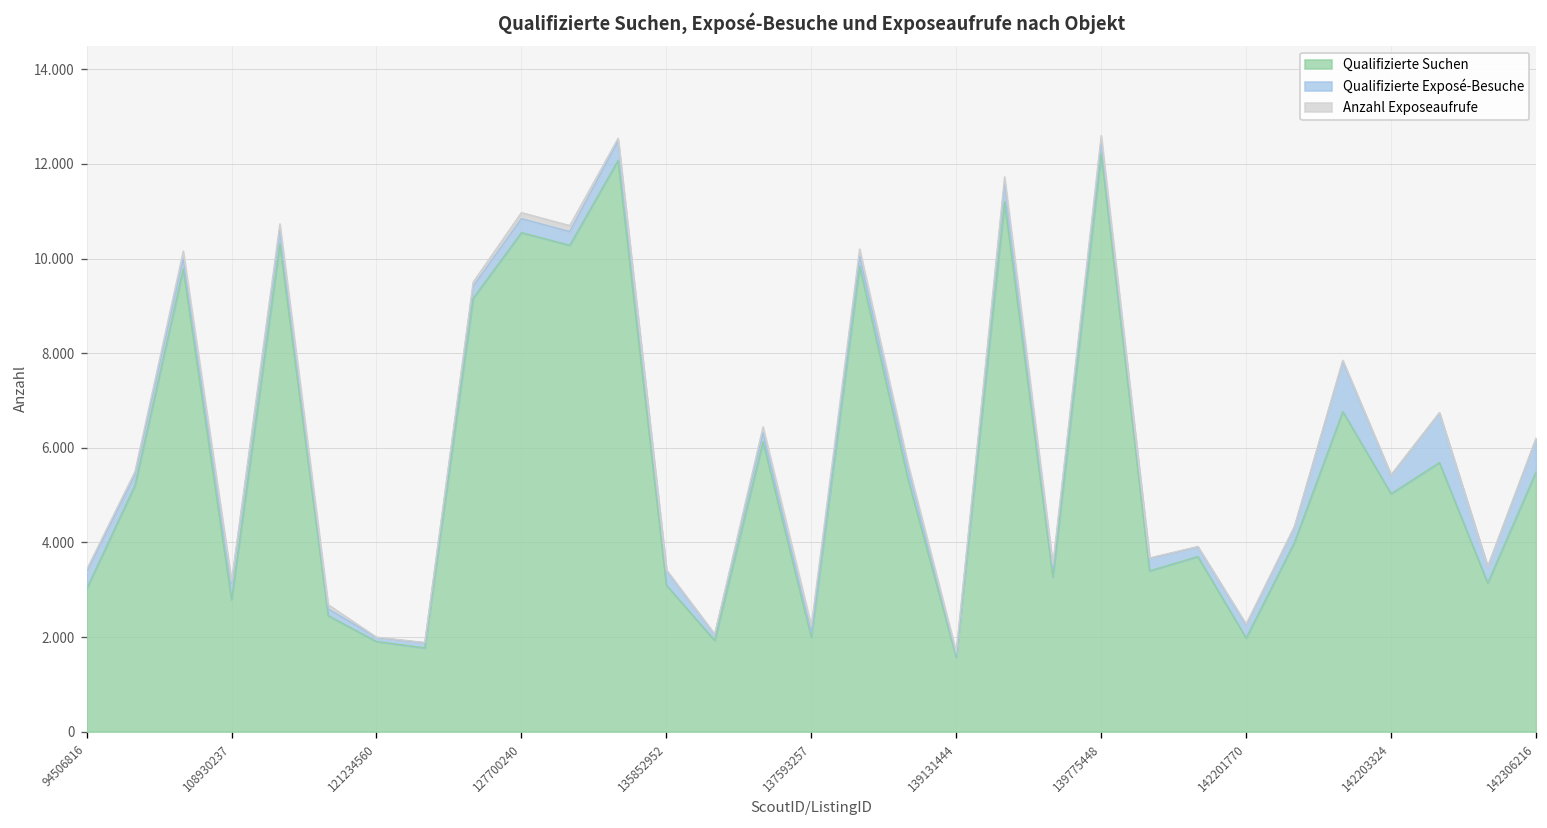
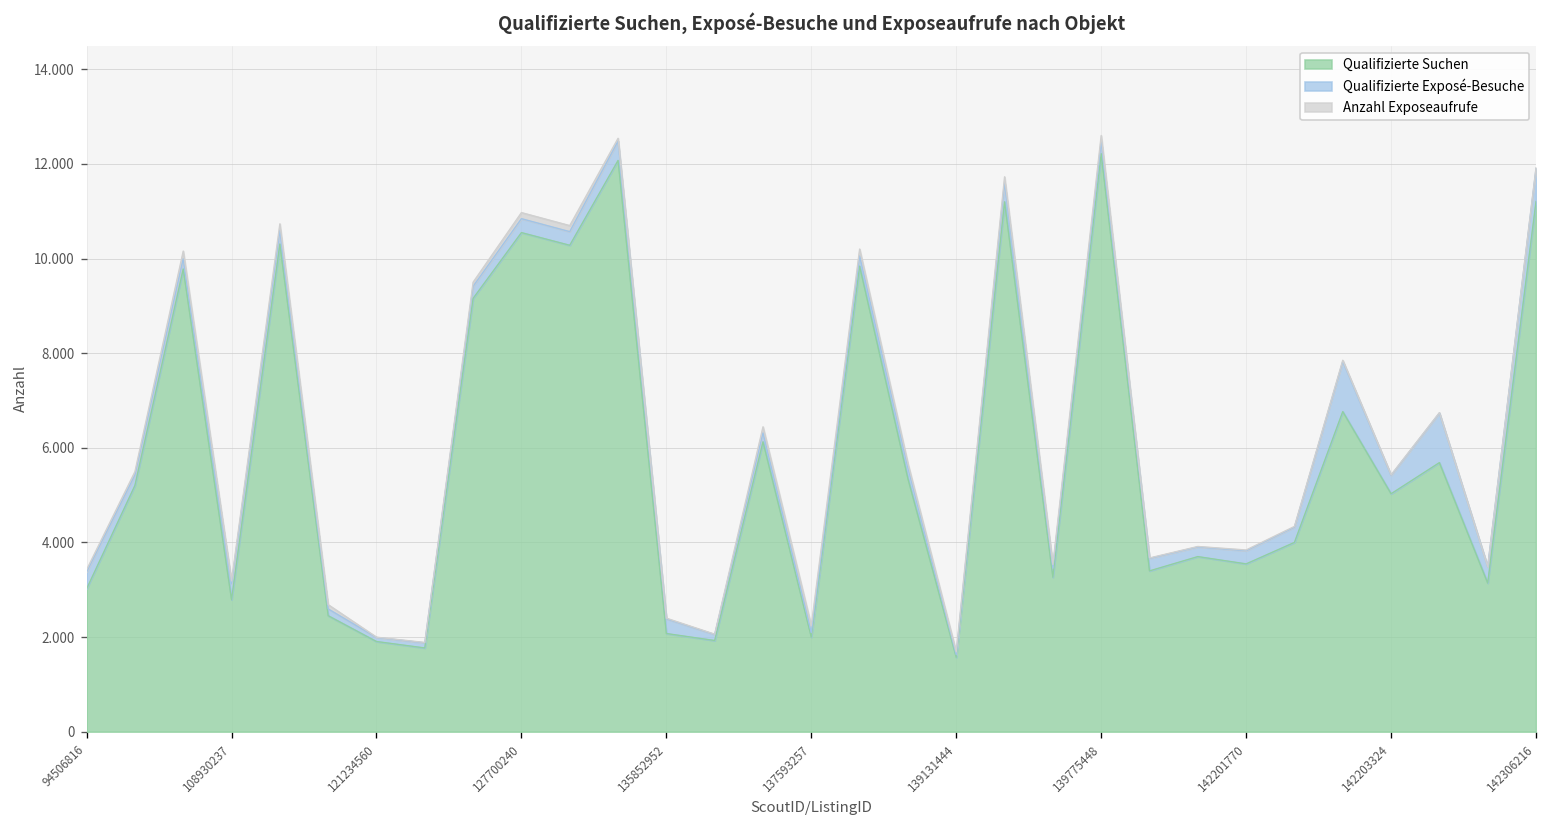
  {
    "Qualifizierte Suchen": {
      "94506816": 3.0,
      "108930237": 2.8,
      "121234560": 1.9,
      "127700240": 10.5,
-     "135852952": 3.1,
+     "135852952": 2.1,
      "137593257": 2.0,
      "139775448": 12.2,
-     "142201770": 2.0,
+     "142201770": 3.5,
      "142203324": 5.0,
-     "142306216": 5.5
+     "142306216": 11.2
    }
  }
